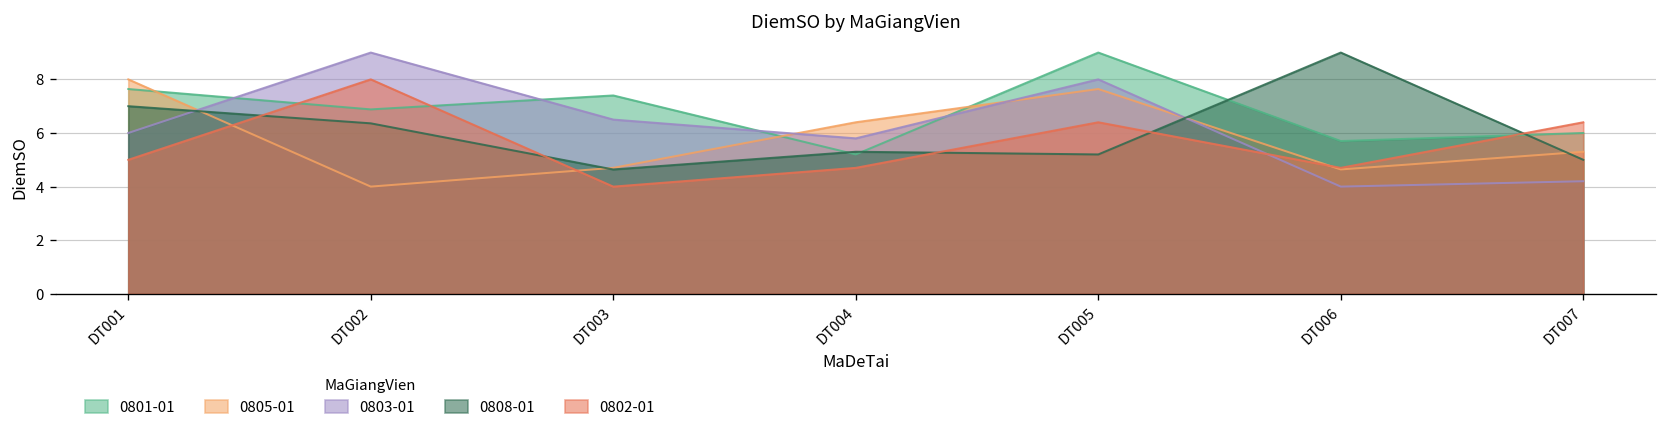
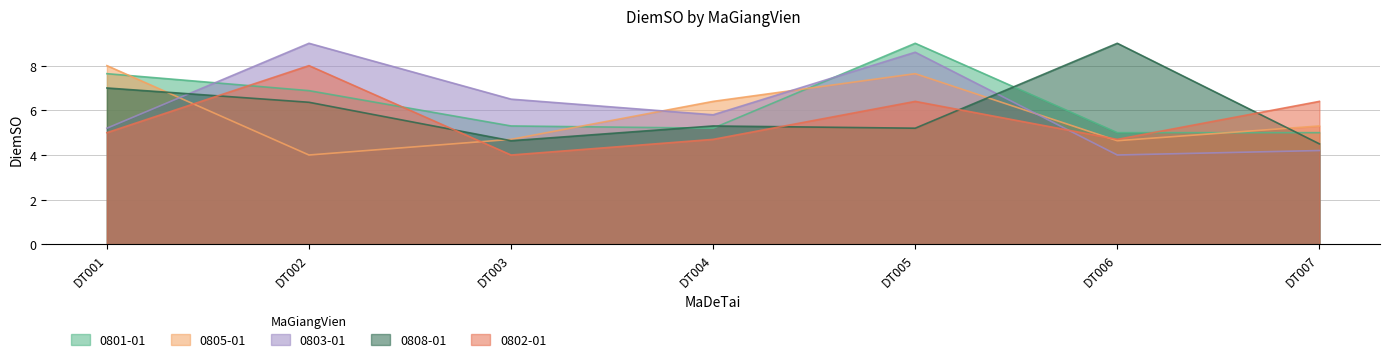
  {
    "0801-01": {
      "DT001": 7.6,
      "DT002": 6.9,
-     "DT003": 7.4,
+     "DT003": 5.3,
      "DT005": 9.0,
-     "DT006": 5.7,
-     "DT007": 6
+     "DT006": 5.0,
+     "DT007": 5
    },
    "0803-01": {
-     "DT001": 6.0,
+     "DT001": 5.2,
      "DT002": 9.0,
      "DT003": 6.5,
      "DT004": 5.8,
-     "DT005": 8.0,
+     "DT005": 8.6,
      "DT006": 4.0,
      "DT007": 4.2
    },
    "0808-01": {
      "DT001": 7.0,
      "DT002": 6.4,
      "DT005": 5.2,
      "DT006": 9.0,
-     "DT007": 5.0
+     "DT007": 4.5
    }
  }
